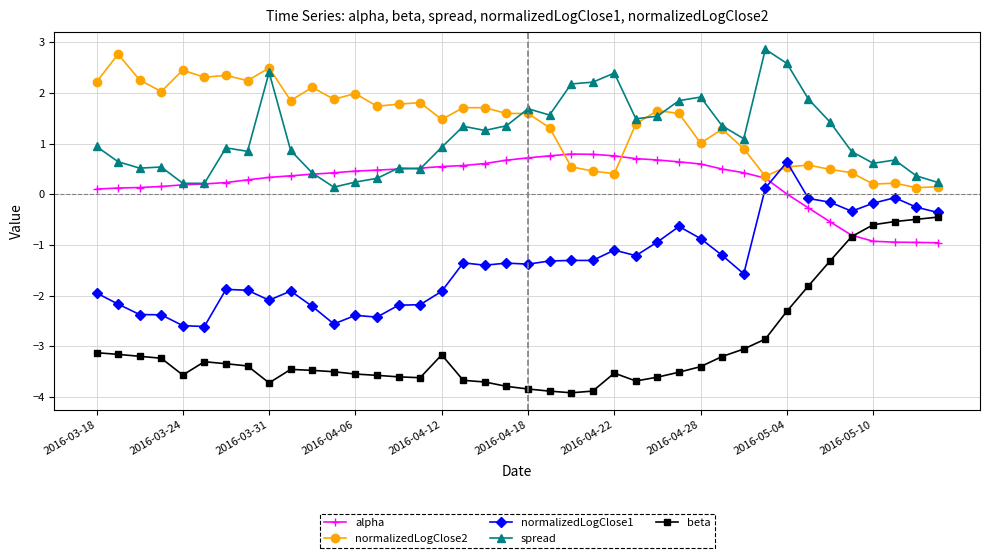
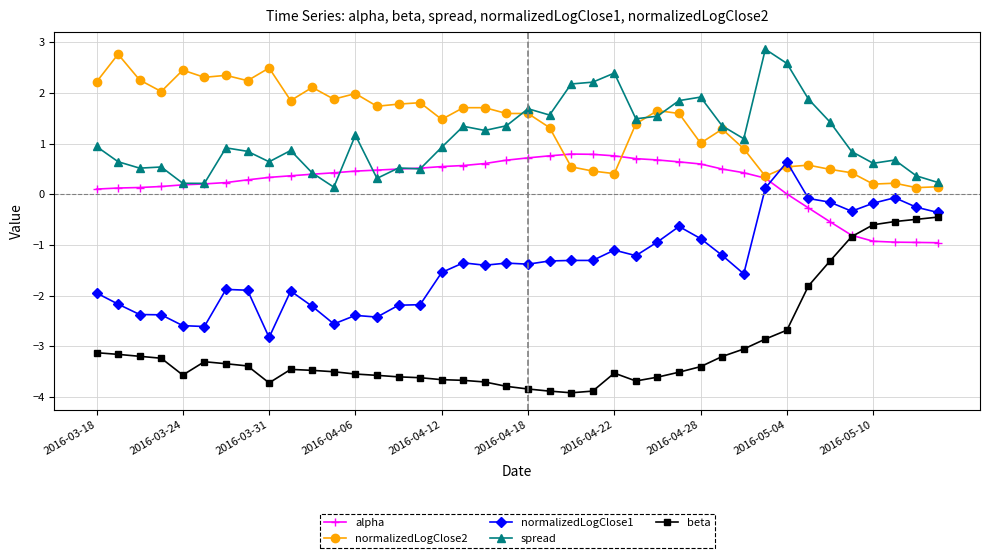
  {
    "alpha": {
      "2016-03-18": 0.1,
      "2016-03-31": 0.3,
      "2016-04-06": 0.5,
      "2016-04-12": 0.5,
      "2016-04-18": 0.7,
      "2016-04-22": 0.8,
      "2016-04-28": 0.6,
      "2016-05-04": 0.0,
      "2016-05-10": -0.9
    },
    "normalizedLogClose2": {
      "2016-03-18": 2.2,
      "2016-03-24": 2.5,
      "2016-03-31": 2.5,
      "2016-04-06": 2.0,
      "2016-04-12": 1.5,
      "2016-04-18": 1.6,
      "2016-04-22": 0.4,
      "2016-04-28": 1.0,
      "2016-05-04": 0.5,
      "2016-05-10": 0.2
    },
    "normalizedLogClose1": {
      "2016-03-18": -1.9,
      "2016-03-24": -2.6,
-     "2016-03-31": -2.1,
+     "2016-03-31": -2.8,
      "2016-04-06": -2.4,
-     "2016-04-12": -1.9,
+     "2016-04-12": -1.5,
      "2016-04-18": -1.4,
      "2016-04-22": -1.1,
      "2016-04-28": -0.9,
      "2016-05-04": 0.6,
      "2016-05-10": -0.2
    },
    "spread": {
      "2016-03-18": 0.9,
-     "2016-03-31": 2.4,
-     "2016-04-06": 0.2,
+     "2016-03-31": 0.6,
+     "2016-04-06": 1.2,
      "2016-04-12": 0.9,
      "2016-04-18": 1.7,
      "2016-04-22": 2.4,
      "2016-04-28": 1.9,
      "2016-05-04": 2.6,
      "2016-05-10": 0.6
    },
    "beta": {
      "2016-03-18": -3.1,
      "2016-03-24": -3.6,
      "2016-03-31": -3.7,
      "2016-04-06": -3.5,
-     "2016-04-12": -3.2,
+     "2016-04-12": -3.7,
      "2016-04-18": -3.8,
      "2016-04-22": -3.5,
      "2016-04-28": -3.4,
-     "2016-05-04": -2.3,
+     "2016-05-04": -2.7,
      "2016-05-10": -0.6
    }
  }
